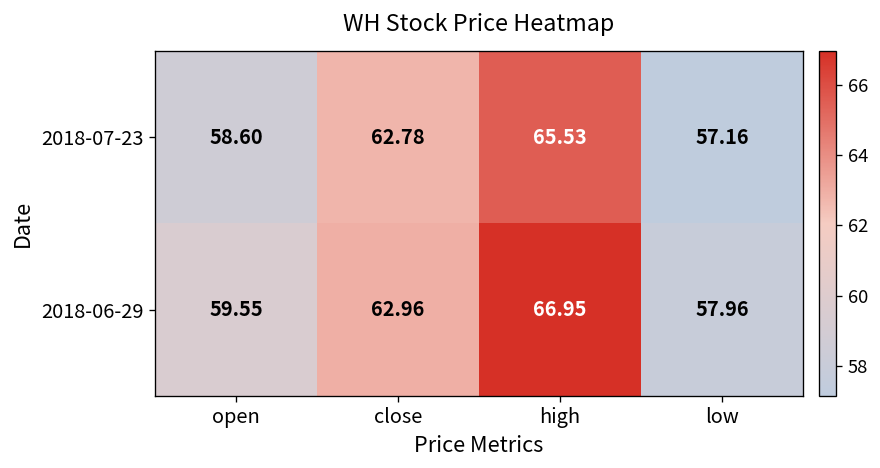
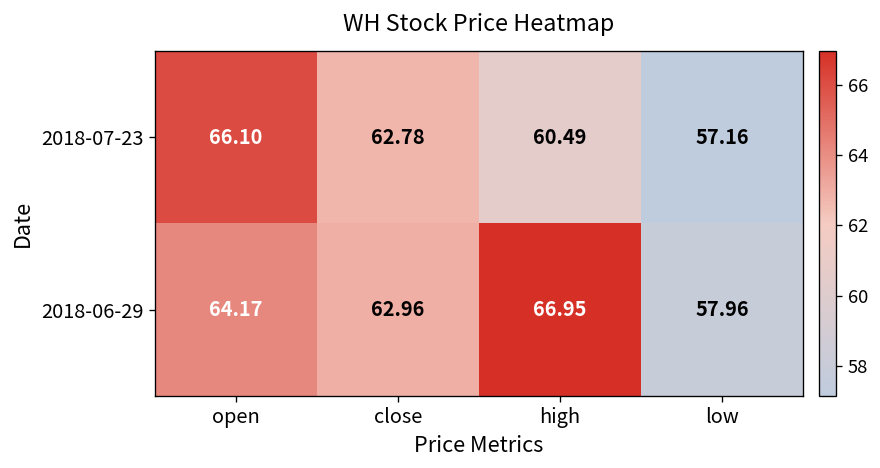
  {
    "2018-07-23": {
-     "open": 58.60,
+     "open": 66.10,
      "close": 62.78,
-     "high": 65.53,
+     "high": 60.49,
      "low": 57.16
    },
    "2018-06-29": {
-     "open": 59.55,
+     "open": 64.17,
      "close": 62.96,
      "high": 66.95,
      "low": 57.96
    }
  }
